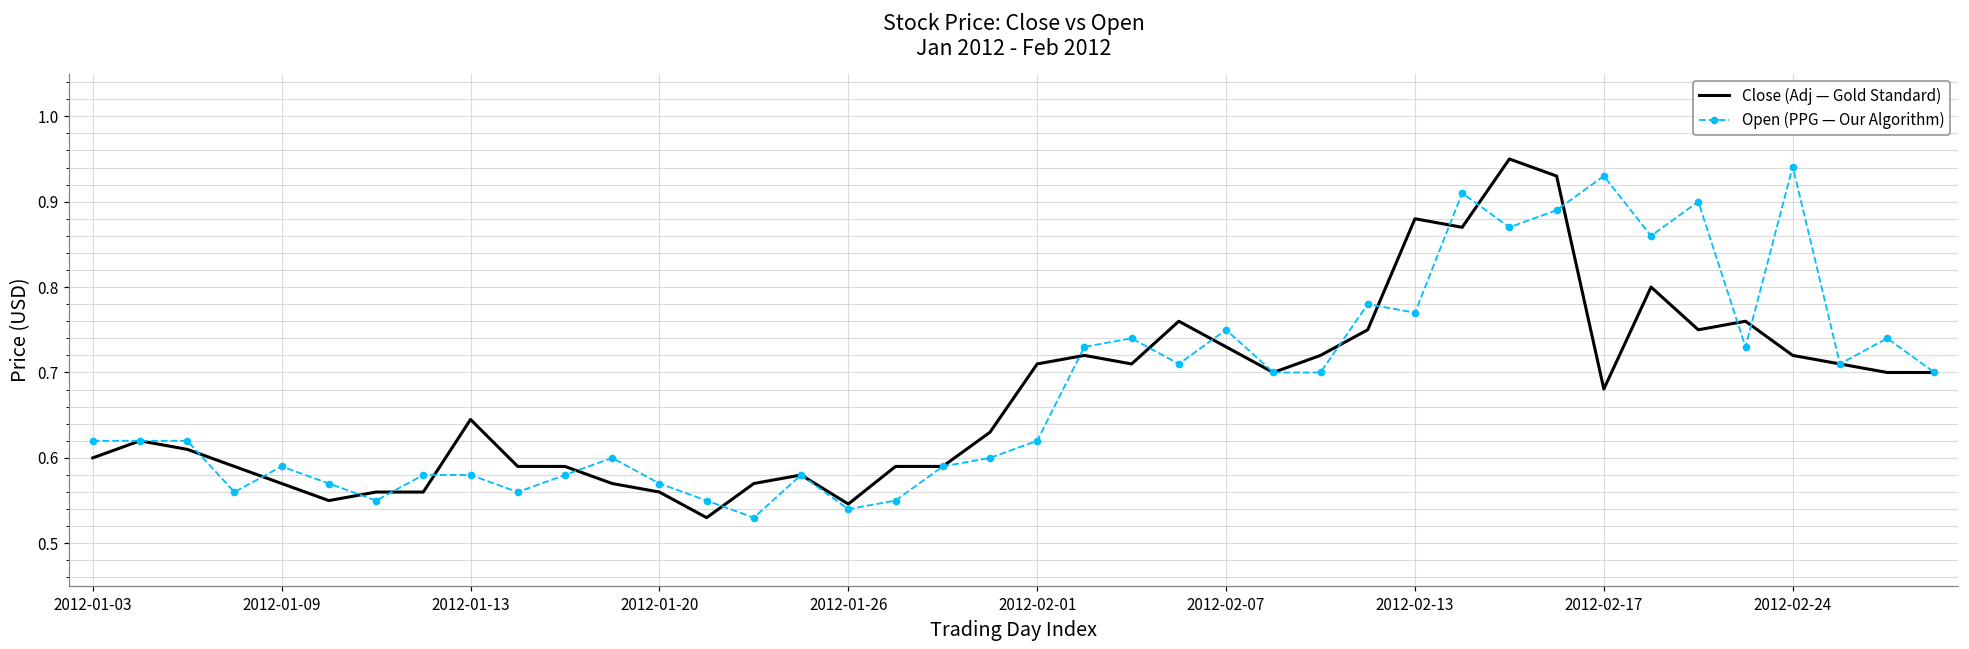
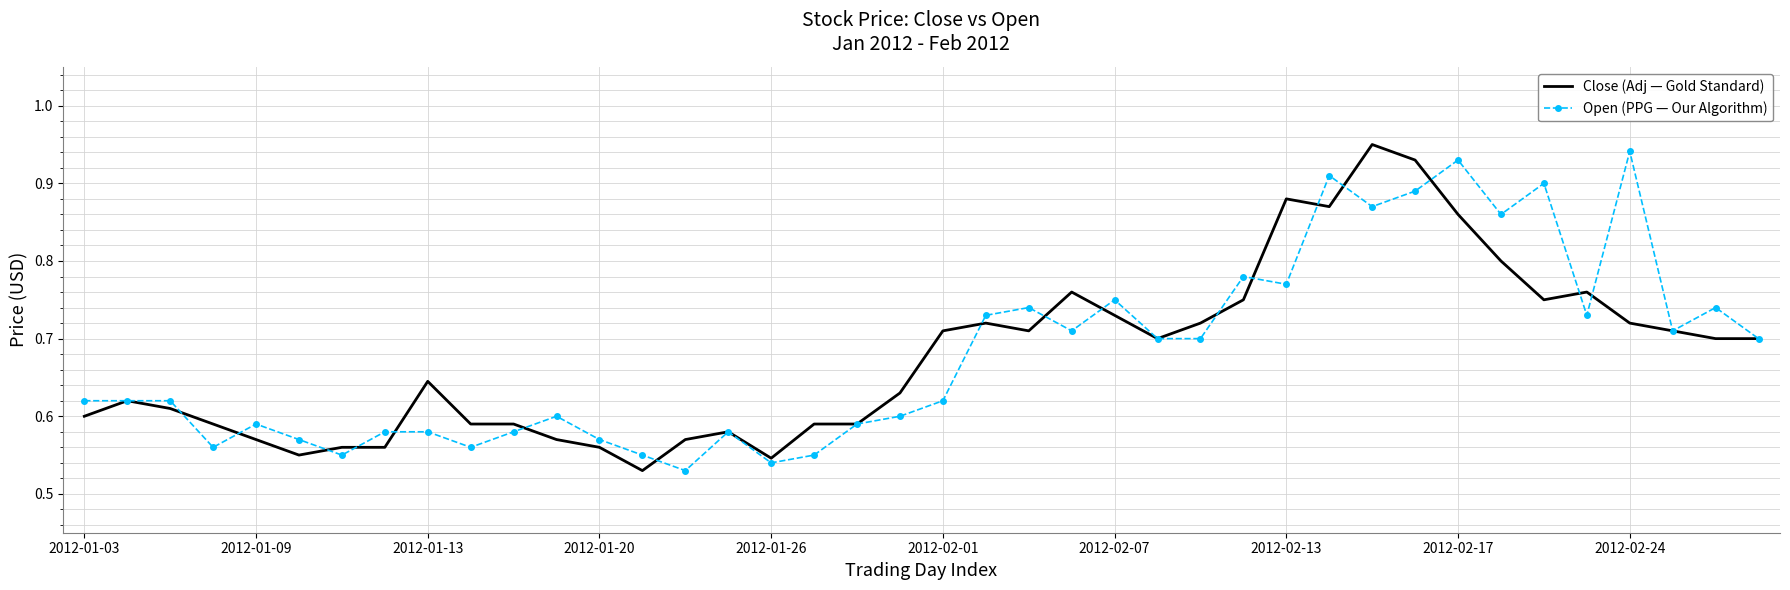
  {
    "Close (Adj — Gold Standard)": {
      "2012-01-03": 0.60,
      "2012-01-09": 0.57,
      "2012-01-13": 0.64,
      "2012-01-20": 0.56,
      "2012-01-26": 0.55,
      "2012-02-01": 0.71,
      "2012-02-07": 0.73,
      "2012-02-13": 0.88,
-     "2012-02-17": 0.68,
+     "2012-02-17": 0.86,
      "2012-02-24": 0.72
    },
    "Open (PPG — Our Algorithm)": {
      "2012-01-03": 0.62,
      "2012-01-09": 0.59,
      "2012-01-13": 0.58,
      "2012-01-20": 0.57,
      "2012-01-26": 0.54,
      "2012-02-01": 0.62,
      "2012-02-07": 0.75,
      "2012-02-13": 0.77,
      "2012-02-17": 0.93,
      "2012-02-24": 0.94
    }
  }
